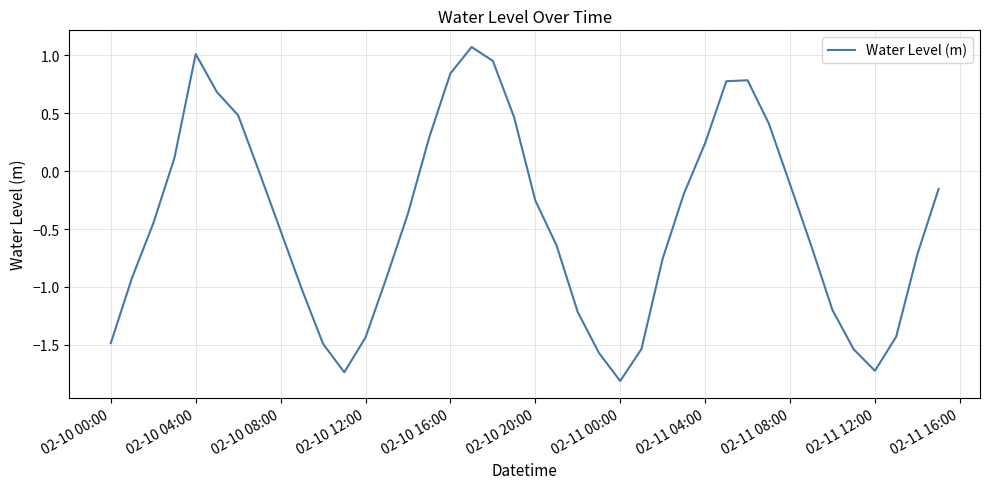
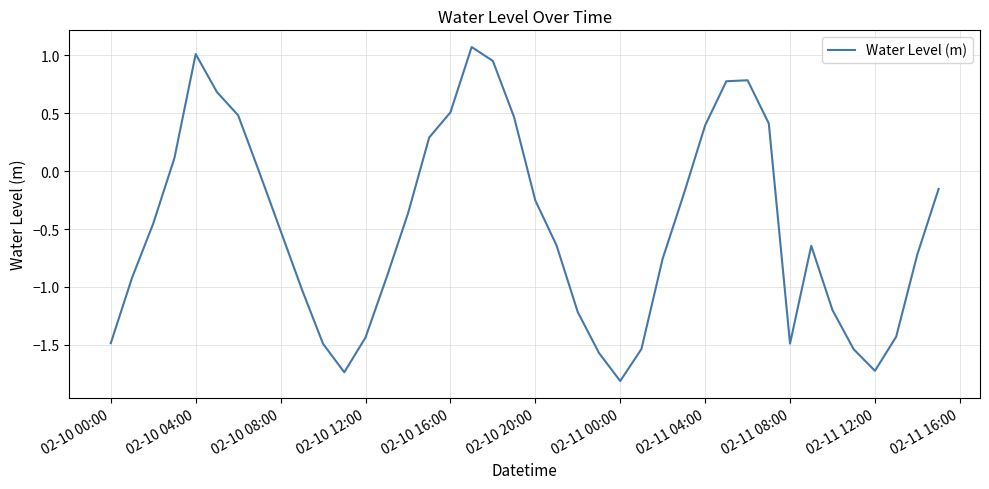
  {
    "02-10 00:00": -1.49,
    "02-10 04:00": 1.01,
    "02-10 08:00": -0.51,
    "02-10 12:00": -1.44,
-   "02-10 16:00": 0.85,
+   "02-10 16:00": 0.51,
    "02-10 20:00": -0.25,
    "02-11 00:00": -1.81,
-   "02-11 04:00": 0.24,
-   "02-11 08:00": -0.11,
+   "02-11 04:00": 0.40,
+   "02-11 08:00": -1.49,
    "02-11 12:00": -1.72
  }
